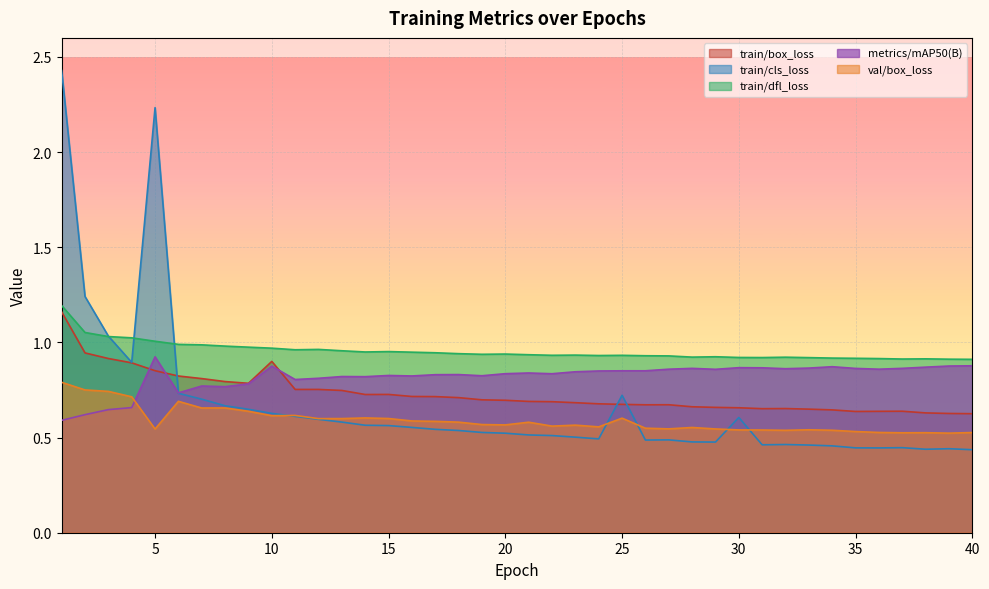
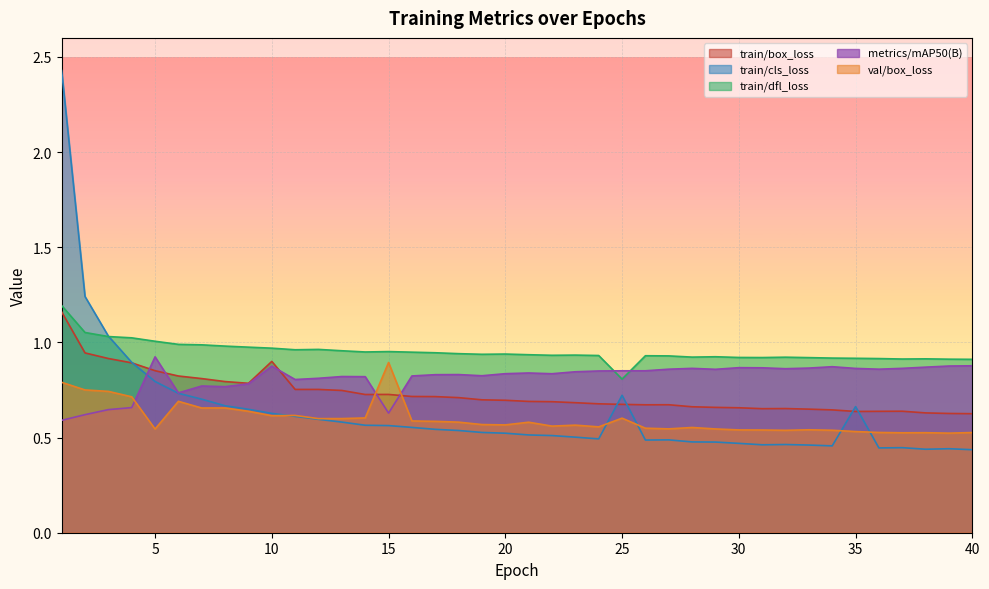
  {
    "train/box_loss": {
      "5": 0.85,
      "10": 0.90,
      "15": 0.73,
      "20": 0.70,
      "25": 0.67,
      "30": 0.66,
      "35": 0.64,
      "40": 0.63
    },
    "train/cls_loss": {
-     "5": 2.23,
+     "5": 0.79,
      "15": 0.56,
      "20": 0.52,
      "25": 0.72,
-     "30": 0.61,
-     "35": 0.45,
+     "30": 0.47,
+     "35": 0.66,
      "40": 0.44
    },
    "train/dfl_loss": {
      "5": 1.01,
      "10": 0.97,
      "15": 0.95,
      "20": 0.94,
-     "25": 0.93,
+     "25": 0.81,
      "30": 0.92,
      "35": 0.92,
      "40": 0.91
    },
    "metrics/mAP50(B)": {
      "5": 0.92,
      "10": 0.88,
-     "15": 0.83,
+     "15": 0.63,
      "20": 0.84,
      "25": 0.85,
      "30": 0.87,
      "35": 0.86,
      "40": 0.88
    },
    "val/box_loss": {
      "5": 0.54,
-     "15": 0.60,
+     "15": 0.89,
      "20": 0.57,
      "25": 0.60,
      "30": 0.54,
      "35": 0.53,
      "40": 0.53
    }
  }
